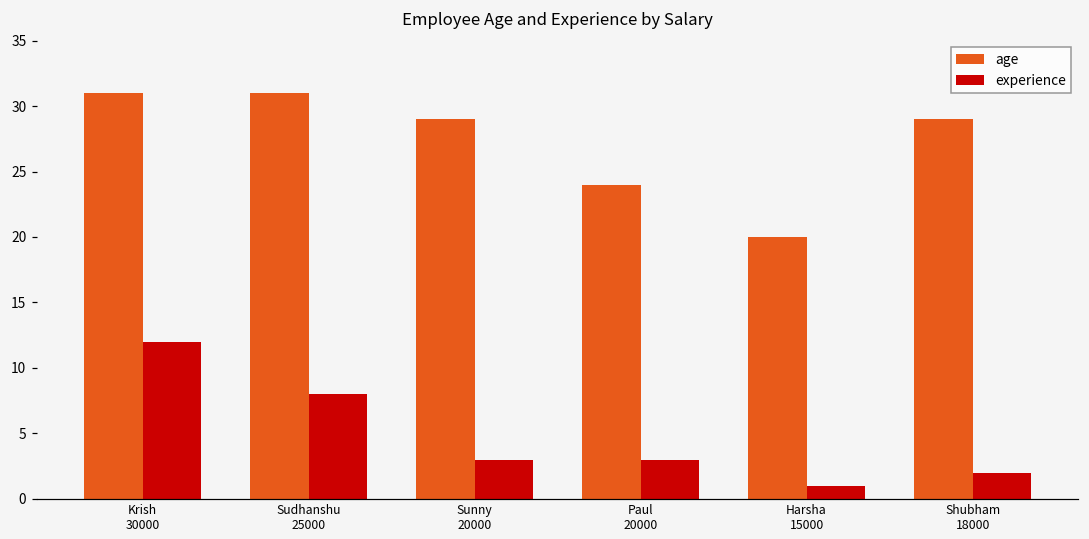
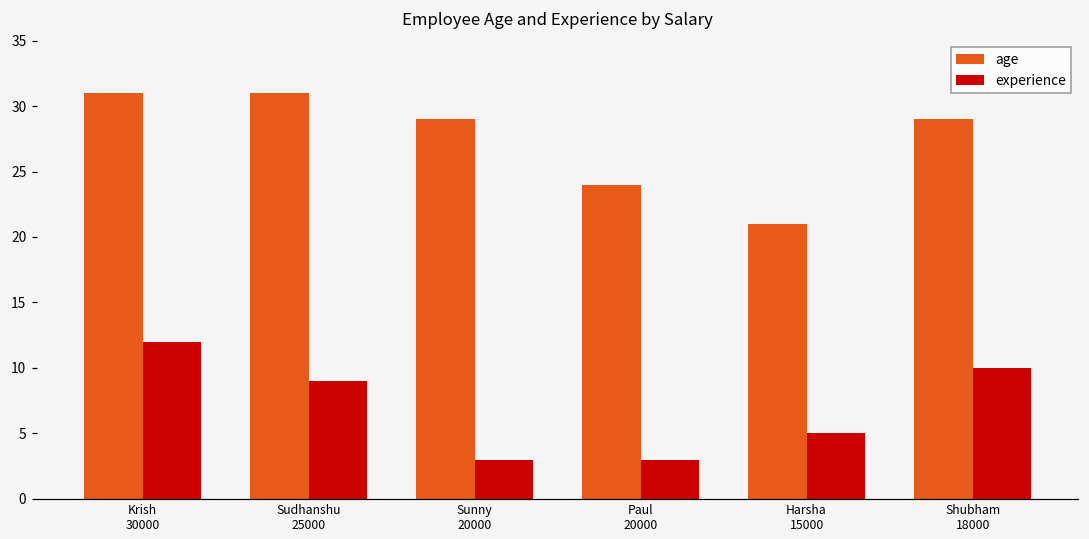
  {
    "age": {
      "Krish 30000": 31,
      "Sudhanshu 25000": 31,
      "Sunny 20000": 29,
      "Paul 20000": 24,
-     "Harsha 15000": 20,
+     "Harsha 15000": 21,
      "Shubham 18000": 29
    },
    "experience": {
      "Krish 30000": 12,
-     "Sudhanshu 25000": 8,
+     "Sudhanshu 25000": 9,
      "Sunny 20000": 3,
      "Paul 20000": 3,
-     "Harsha 15000": 1,
-     "Shubham 18000": 2
+     "Harsha 15000": 5,
+     "Shubham 18000": 10
    }
  }
